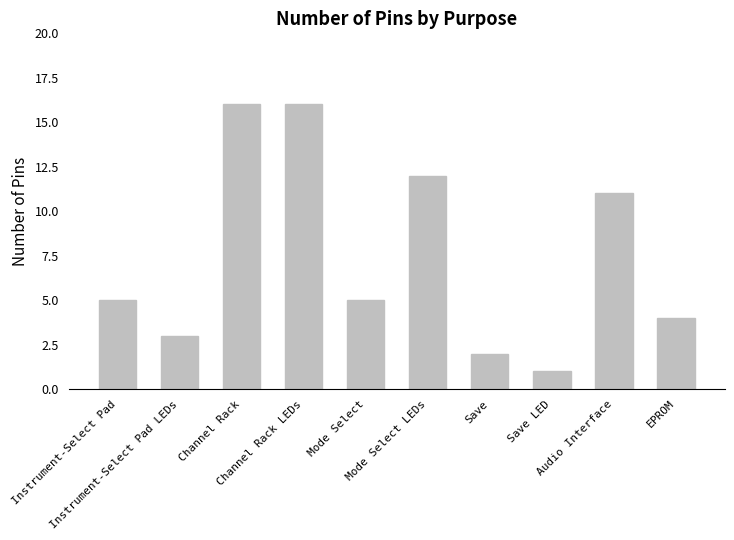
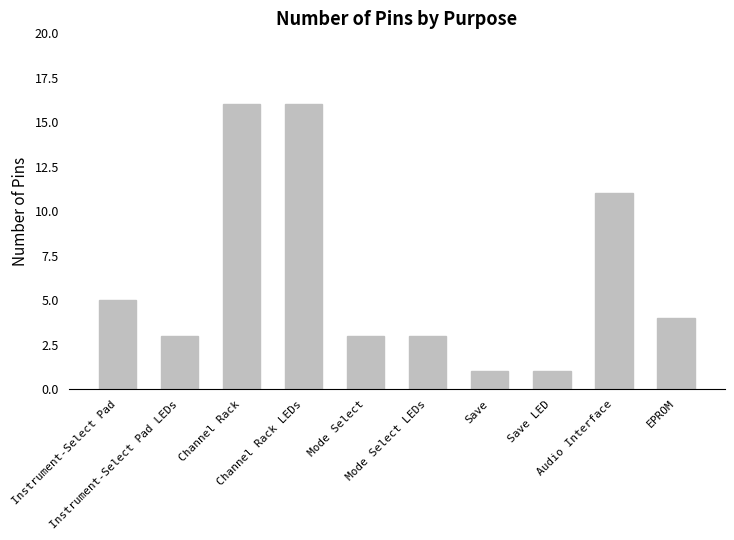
  {
    "Instrument-Select Pad": 5,
    "Instrument-Select Pad LEDs": 3,
    "Channel Rack": 16,
    "Channel Rack LEDs": 16,
-   "Mode Select": 5,
-   "Mode Select LEDs": 12,
-   "Save": 2,
+   "Mode Select": 3,
+   "Mode Select LEDs": 3,
+   "Save": 1,
    "Save LED": 1,
    "Audio Interface": 11,
    "EPROM": 4
  }
